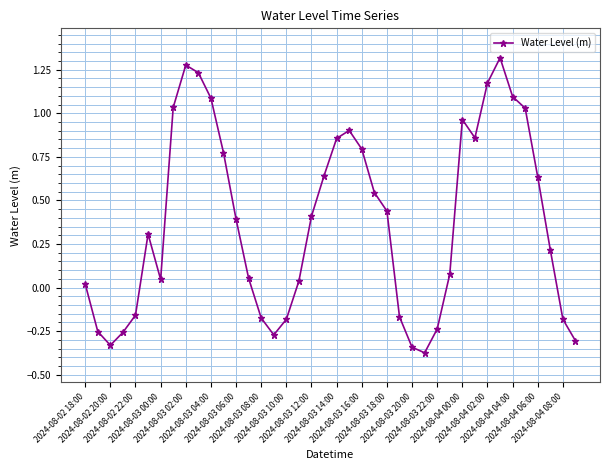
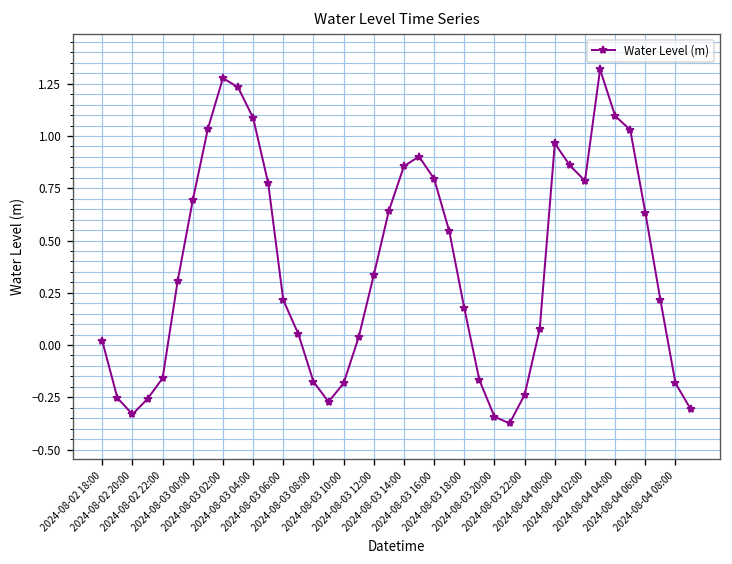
  {
    "2024-08-02 18:00": 0.02,
    "2024-08-02 20:00": -0.33,
    "2024-08-02 22:00": -0.16,
-   "2024-08-03 00:00": 0.05,
+   "2024-08-03 00:00": 0.69,
    "2024-08-03 02:00": 1.28,
    "2024-08-03 04:00": 1.09,
-   "2024-08-03 06:00": 0.39,
+   "2024-08-03 06:00": 0.21,
    "2024-08-03 08:00": -0.18,
    "2024-08-03 10:00": -0.18,
-   "2024-08-03 12:00": 0.41,
+   "2024-08-03 12:00": 0.33,
    "2024-08-03 14:00": 0.86,
    "2024-08-03 16:00": 0.79,
-   "2024-08-03 18:00": 0.44,
+   "2024-08-03 18:00": 0.18,
    "2024-08-03 20:00": -0.34,
    "2024-08-03 22:00": -0.24,
    "2024-08-04 00:00": 0.96,
-   "2024-08-04 02:00": 1.17,
+   "2024-08-04 02:00": 0.79,
    "2024-08-04 04:00": 1.10,
    "2024-08-04 06:00": 0.63,
    "2024-08-04 08:00": -0.18
  }
